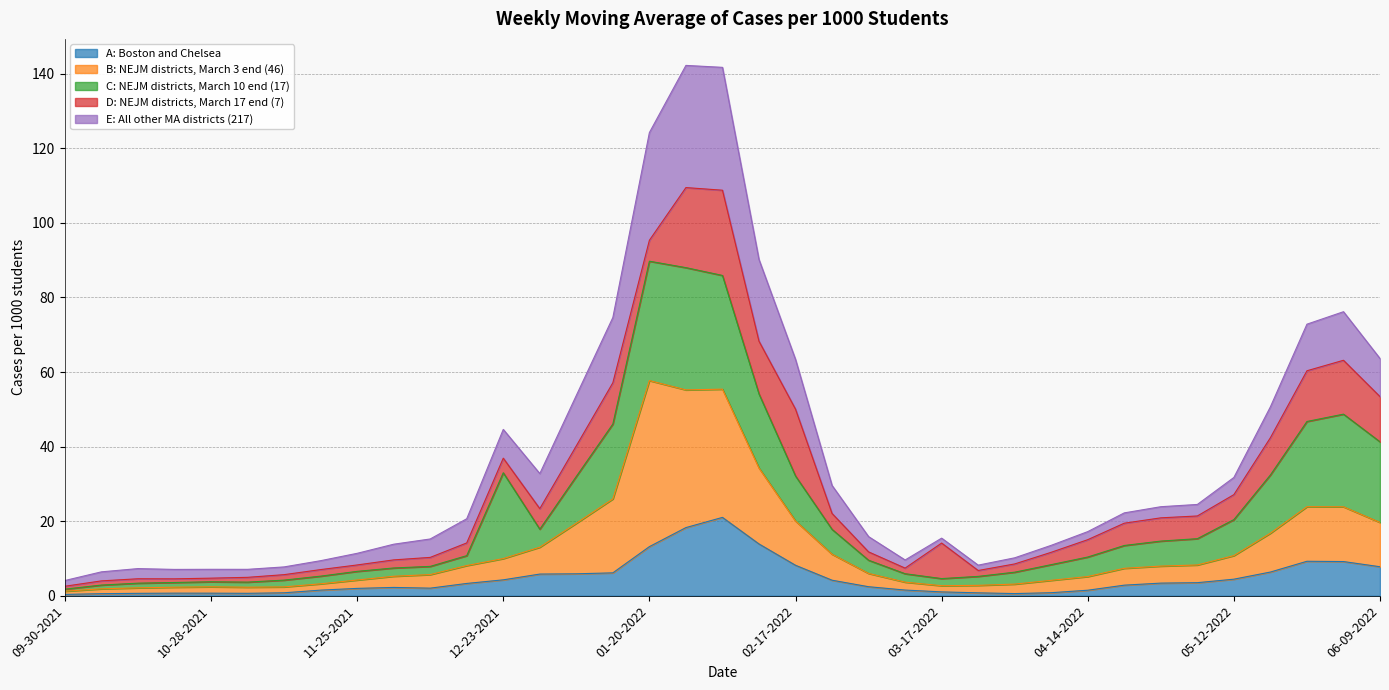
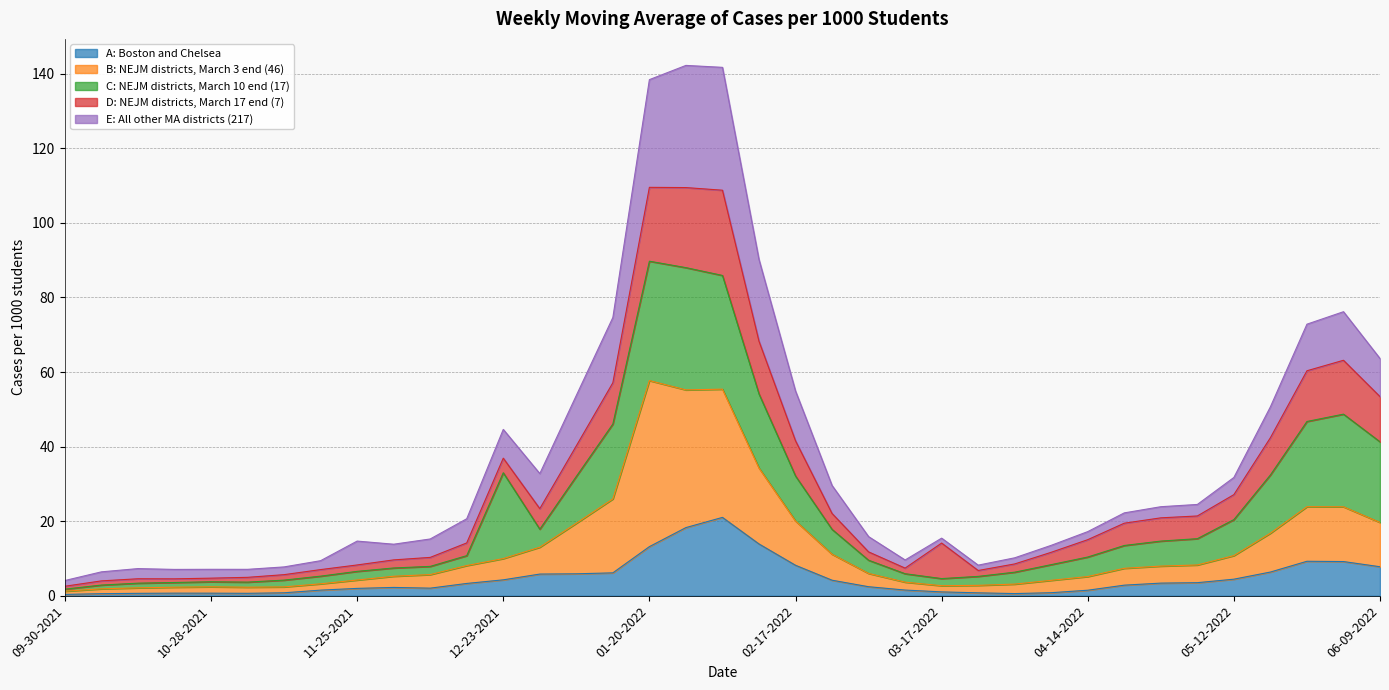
  {
    "A: Boston and Chelsea": {
      "09-30-2021": 0,
      "10-28-2021": 1,
      "11-25-2021": 2,
      "12-23-2021": 4,
      "01-20-2022": 13,
      "02-17-2022": 8,
      "03-17-2022": 1,
      "04-14-2022": 1,
      "05-12-2022": 4,
      "06-09-2022": 8
    },
    "B: NEJM districts, March 3 end (46)": {
      "10-28-2021": 2,
      "11-25-2021": 2,
      "12-23-2021": 6,
      "01-20-2022": 45,
      "02-17-2022": 12,
      "03-17-2022": 2,
      "04-14-2022": 4,
      "05-12-2022": 6,
      "06-09-2022": 12
    },
    "C: NEJM districts, March 10 end (17)": {
      "10-28-2021": 1,
      "11-25-2021": 2,
      "12-23-2021": 23,
      "01-20-2022": 32,
      "02-17-2022": 12,
      "03-17-2022": 2,
      "04-14-2022": 5,
      "05-12-2022": 10,
      "06-09-2022": 22
    },
    "D: NEJM districts, March 17 end (7)": {
      "09-30-2021": 1,
      "10-28-2021": 1,
      "11-25-2021": 2,
      "12-23-2021": 4,
-     "01-20-2022": 6,
-     "02-17-2022": 18,
+     "01-20-2022": 20,
+     "02-17-2022": 9,
      "03-17-2022": 10,
      "04-14-2022": 5,
      "05-12-2022": 7,
      "06-09-2022": 12
    },
    "E: All other MA districts (217)": {
      "09-30-2021": 2,
      "10-28-2021": 2,
-     "11-25-2021": 3,
+     "11-25-2021": 6,
      "12-23-2021": 8,
      "01-20-2022": 29,
      "02-17-2022": 13,
      "03-17-2022": 1,
      "04-14-2022": 2,
      "05-12-2022": 5,
      "06-09-2022": 10
    }
  }
